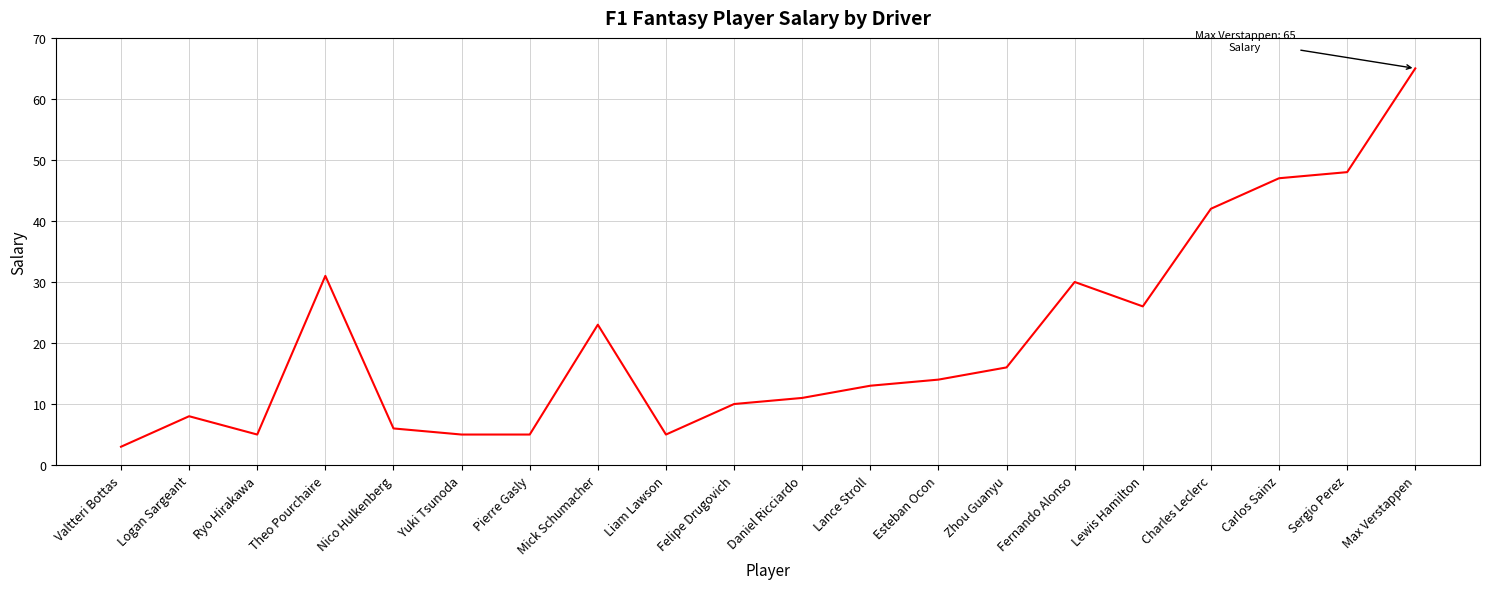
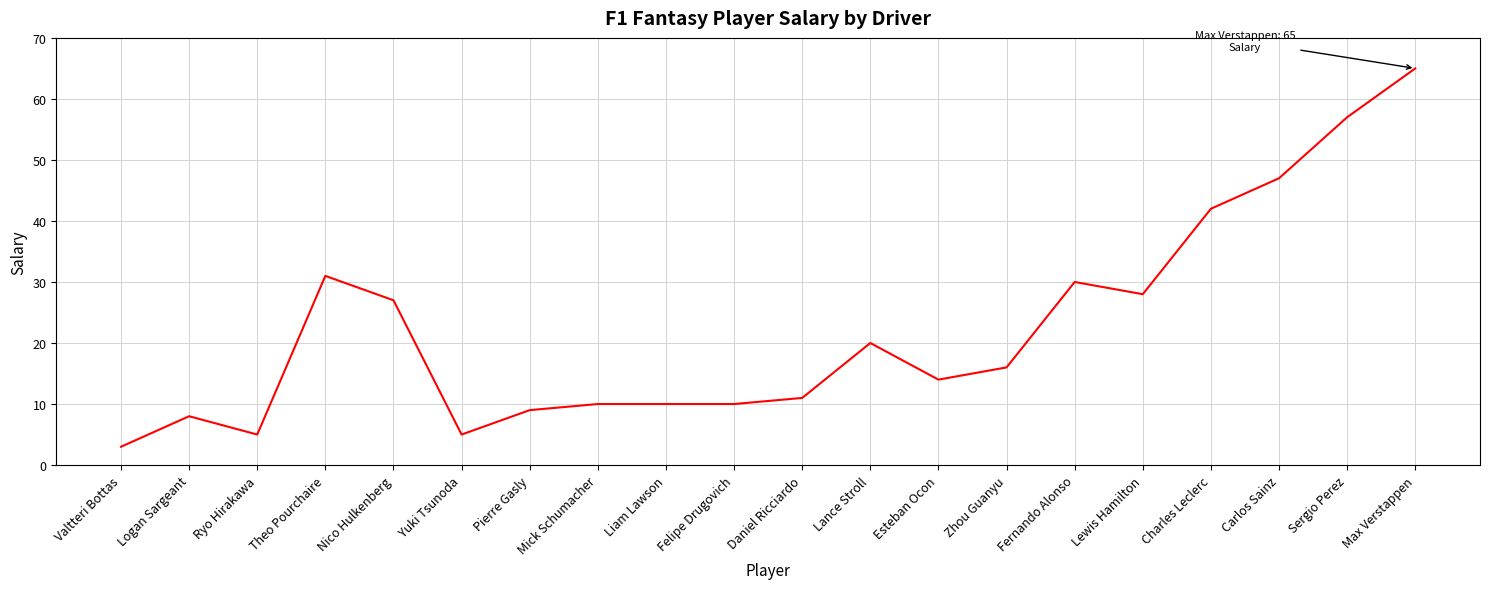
  {
    "Valtteri Bottas": 3,
    "Logan Sargeant": 8,
    "Ryo Hirakawa": 5,
    "Theo Pourchaire": 31,
-   "Nico Hulkenberg": 6,
+   "Nico Hulkenberg": 27,
    "Yuki Tsunoda": 5,
-   "Pierre Gasly": 5,
-   "Mick Schumacher": 23,
-   "Liam Lawson": 5,
+   "Pierre Gasly": 9,
+   "Mick Schumacher": 10,
+   "Liam Lawson": 10,
    "Felipe Drugovich": 10,
    "Daniel Ricciardo": 11,
-   "Lance Stroll": 13,
+   "Lance Stroll": 20,
    "Esteban Ocon": 14,
    "Zhou Guanyu": 16,
    "Fernando Alonso": 30,
-   "Lewis Hamilton": 26,
+   "Lewis Hamilton": 28,
    "Charles Leclerc": 42,
    "Carlos Sainz": 47,
-   "Sergio Perez": 48
+   "Sergio Perez": 57
  }
